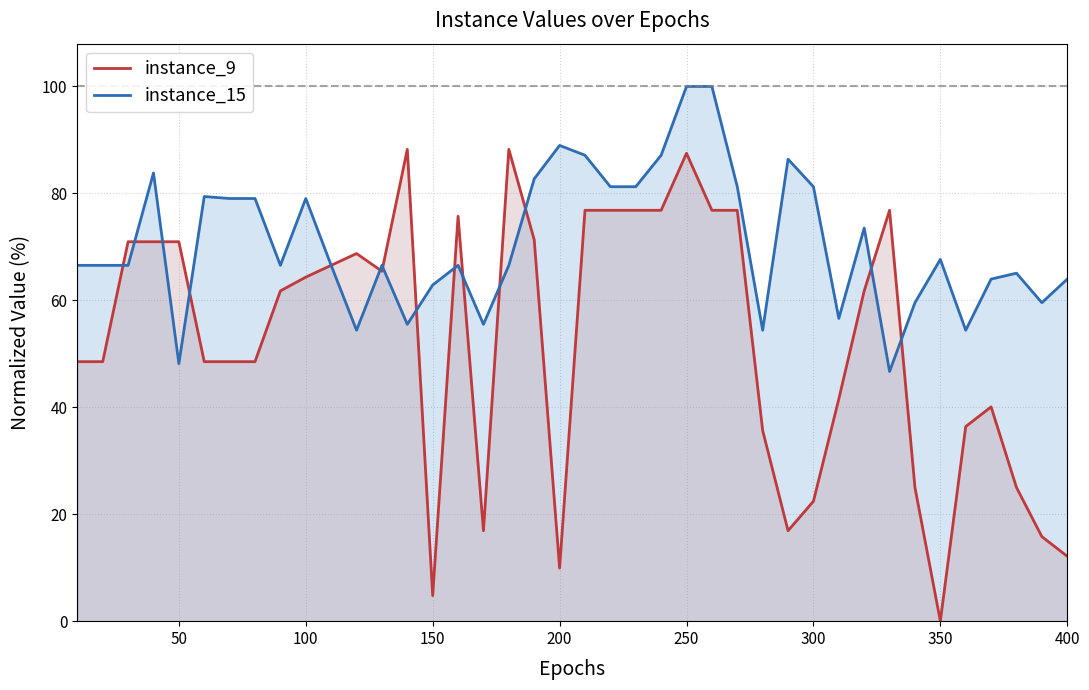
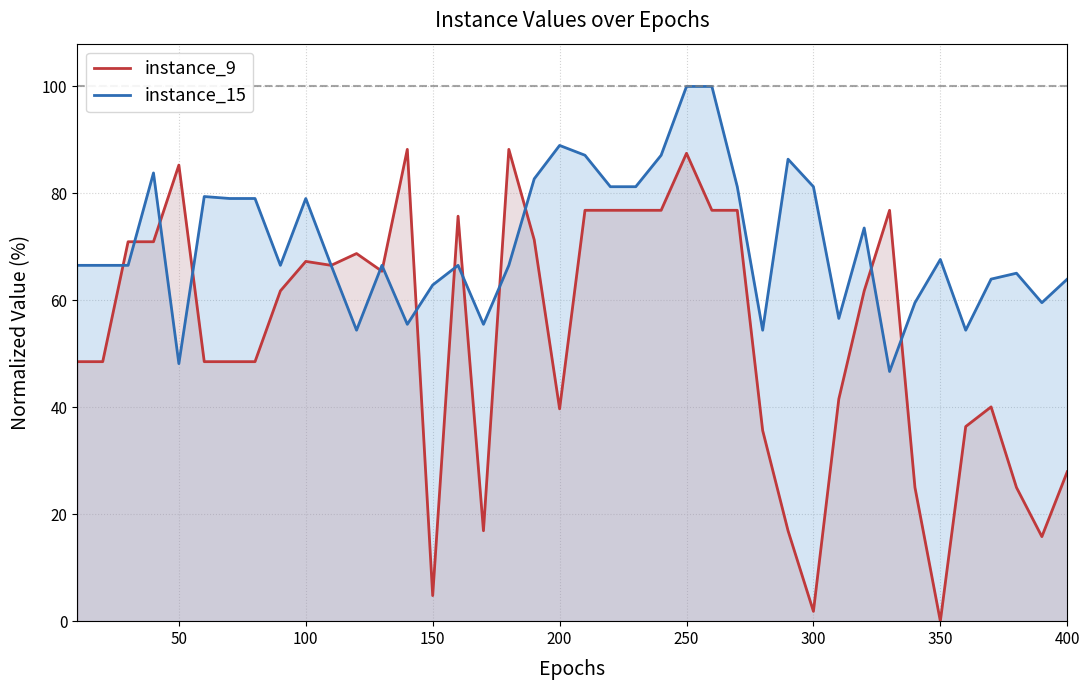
  {
    "instance_9": {
-     "50": 71,
-     "100": 64,
+     "50": 85,
+     "100": 67,
      "150": 5,
-     "200": 10,
+     "200": 40,
      "250": 88,
-     "300": 22,
+     "300": 2,
      "350": 0,
-     "400": 12
+     "400": 28
    },
    "instance_15": {
      "50": 48,
      "100": 79,
      "150": 63,
      "200": 89,
      "250": 100,
      "300": 81,
      "350": 68,
      "400": 64
    }
  }
